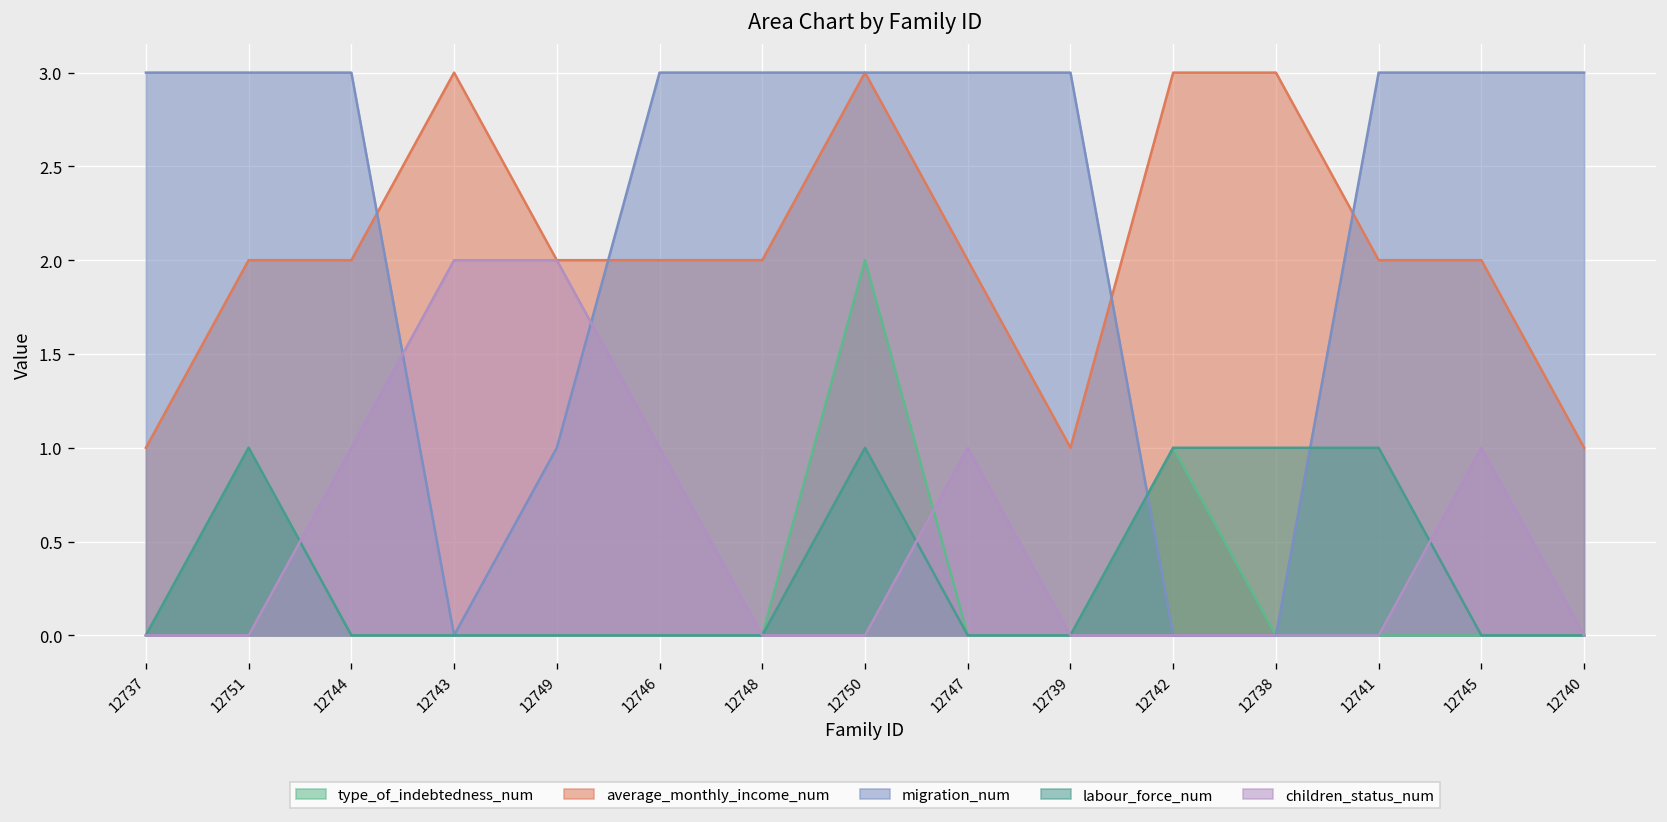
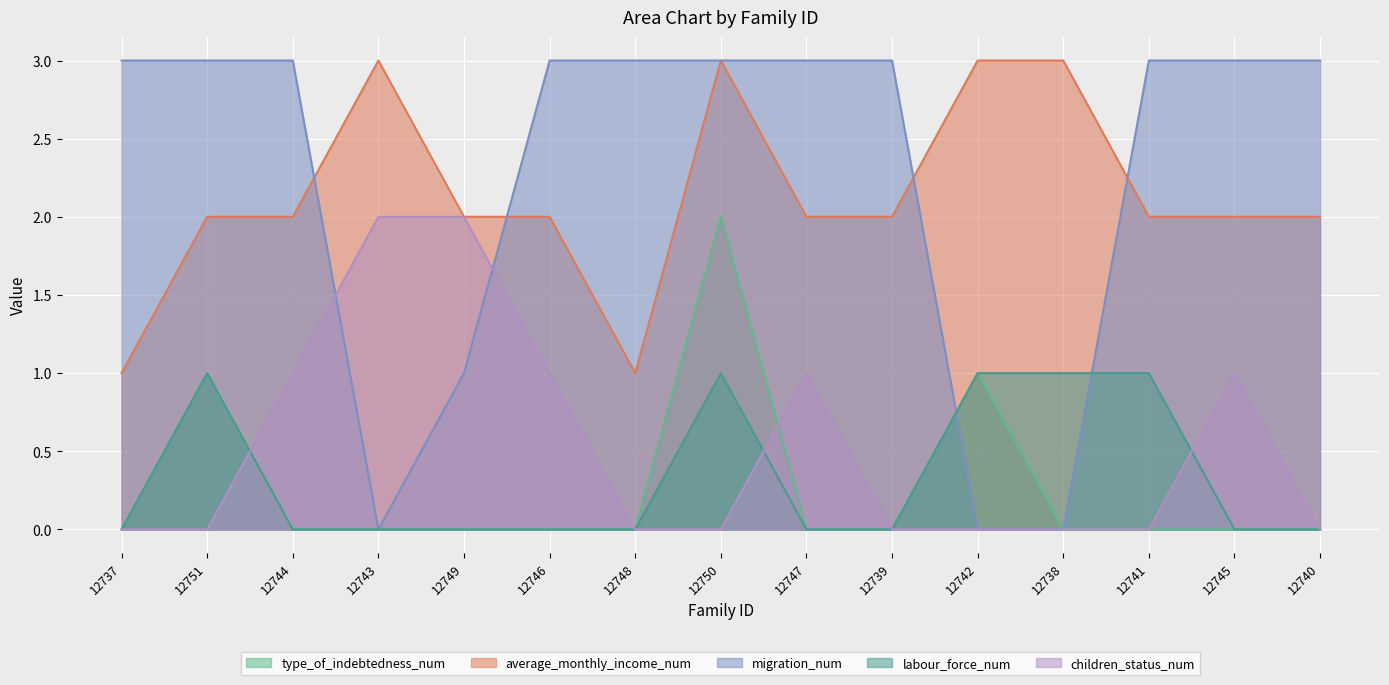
  {
    "average_monthly_income_num": {
      "12737": 1,
      "12751": 2,
      "12744": 2,
      "12743": 3,
      "12746": 2,
-     "12748": 2,
+     "12748": 1,
      "12747": 2,
-     "12739": 1,
+     "12739": 2,
      "12742": 3,
      "12738": 3,
      "12741": 2,
      "12745": 2,
-     "12740": 1
+     "12740": 2
    }
  }
